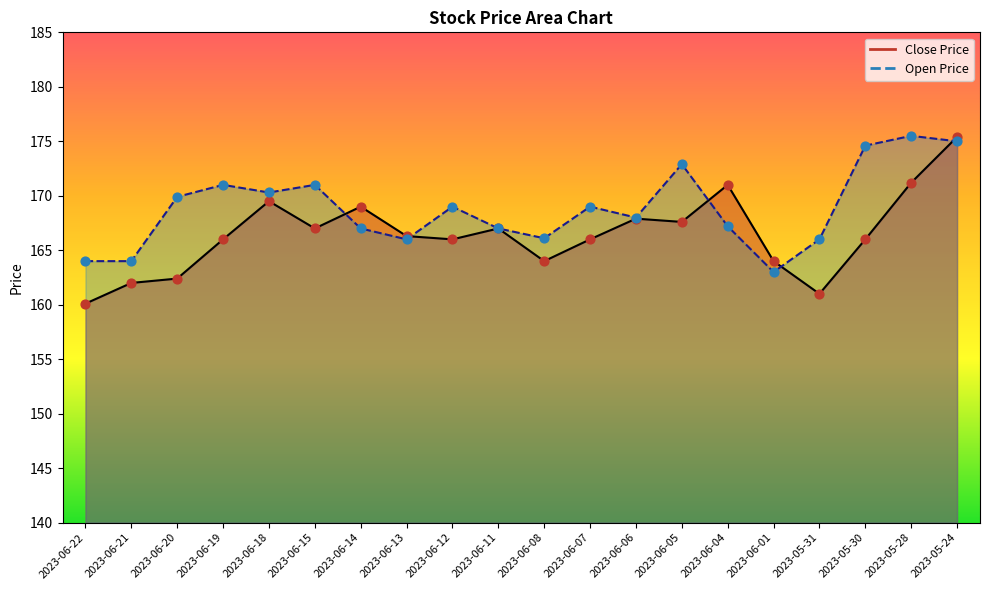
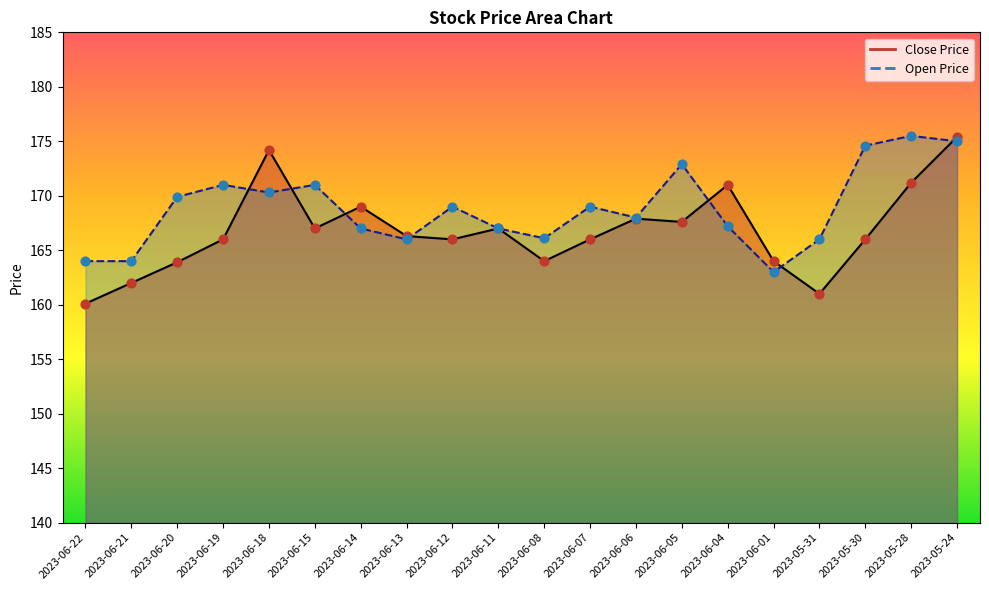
  {
    "Close Price": {
      "2023-06-22": 160.1,
      "2023-06-21": 162.0,
-     "2023-06-20": 162.4,
+     "2023-06-20": 163.9,
      "2023-06-19": 166.0,
-     "2023-06-18": 169.5,
+     "2023-06-18": 174.2,
      "2023-06-15": 167.0,
      "2023-06-14": 169.0,
      "2023-06-13": 166.3,
      "2023-06-12": 166.0,
      "2023-06-08": 164.0,
      "2023-06-07": 166.0,
      "2023-06-05": 167.6,
      "2023-06-04": 171.0,
      "2023-06-01": 164.0,
      "2023-05-31": 161.0,
      "2023-05-30": 166.0,
      "2023-05-28": 171.2,
      "2023-05-24": 175.4
    },
    "Open Price": {
      "2023-06-22": 164.0,
      "2023-06-21": 164.0,
      "2023-06-20": 169.9,
      "2023-06-19": 171.0,
      "2023-06-18": 170.3,
      "2023-06-15": 171.0,
      "2023-06-14": 167.0,
      "2023-06-13": 166.0,
      "2023-06-12": 169.0,
      "2023-06-08": 166.1,
      "2023-06-07": 169.0,
      "2023-06-05": 172.9,
      "2023-06-04": 167.2,
      "2023-06-01": 163.0,
      "2023-05-31": 166.0,
      "2023-05-30": 174.6,
      "2023-05-28": 175.5,
      "2023-05-24": 175.0
    }
  }
